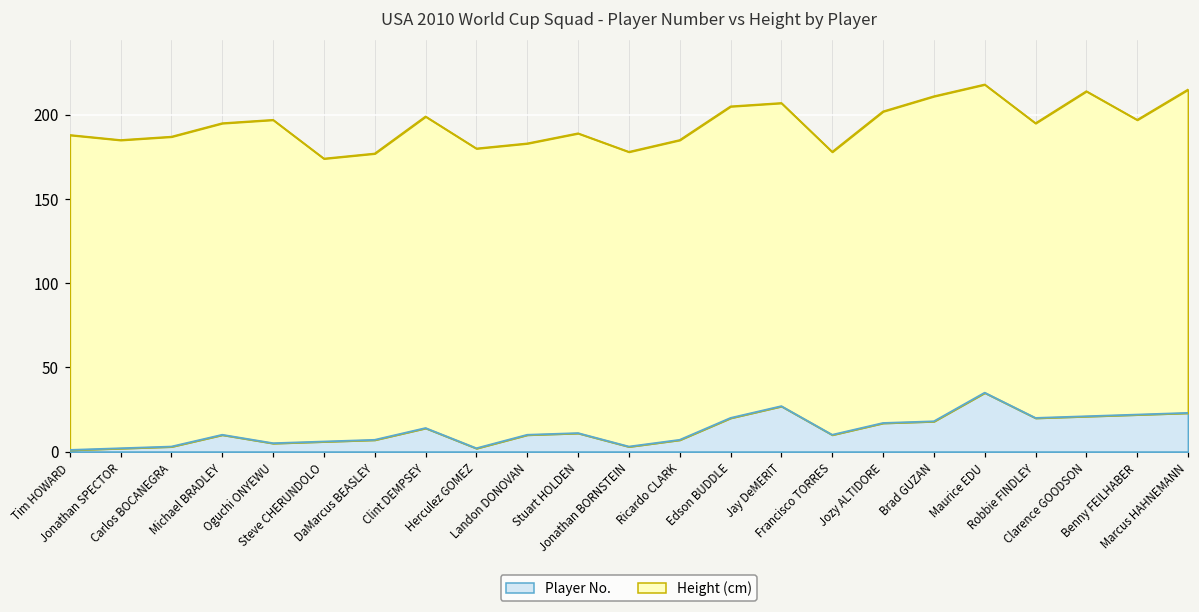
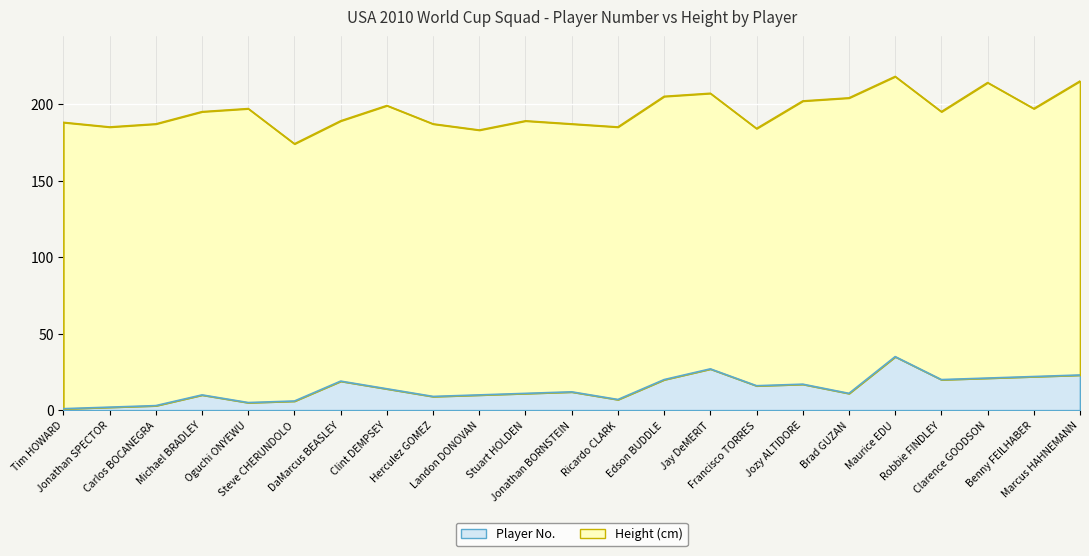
  {
    "Player No.": {
      "Tim HOWARD": 1,
      "Jonathan SPECTOR": 2,
      "Carlos BOCANEGRA": 3,
      "Michael BRADLEY": 10,
      "Oguchi ONYEWU": 5,
      "Steve CHERUNDOLO": 6,
-     "DaMarcus BEASLEY": 7,
+     "DaMarcus BEASLEY": 19,
      "Clint DEMPSEY": 14,
-     "Herculez GOMEZ": 2,
+     "Herculez GOMEZ": 9,
      "Landon DONOVAN": 10,
      "Stuart HOLDEN": 11,
-     "Jonathan BORNSTEIN": 3,
+     "Jonathan BORNSTEIN": 12,
      "Ricardo CLARK": 7,
      "Edson BUDDLE": 20,
      "Jay DeMERIT": 27,
-     "Francisco TORRES": 10,
+     "Francisco TORRES": 16,
      "Jozy ALTIDORE": 17,
-     "Brad GUZAN": 18,
+     "Brad GUZAN": 11,
      "Maurice EDU": 35,
      "Robbie FINDLEY": 20,
      "Clarence GOODSON": 21,
      "Benny FEILHABER": 22,
      "Marcus HAHNEMANN": 23
    },
    "Height (cm)": {
      "Tim HOWARD": 187,
      "Jonathan SPECTOR": 183,
      "Carlos BOCANEGRA": 184,
      "Michael BRADLEY": 185,
      "Oguchi ONYEWU": 192,
      "Steve CHERUNDOLO": 168,
      "DaMarcus BEASLEY": 170,
      "Clint DEMPSEY": 185,
      "Herculez GOMEZ": 178,
      "Landon DONOVAN": 173,
      "Stuart HOLDEN": 178,
      "Jonathan BORNSTEIN": 175,
      "Ricardo CLARK": 178,
      "Edson BUDDLE": 185,
      "Jay DeMERIT": 180,
      "Francisco TORRES": 168,
      "Jozy ALTIDORE": 185,
      "Brad GUZAN": 193,
      "Maurice EDU": 183,
      "Robbie FINDLEY": 175,
      "Clarence GOODSON": 193,
      "Benny FEILHABER": 175,
      "Marcus HAHNEMANN": 192
    }
  }
